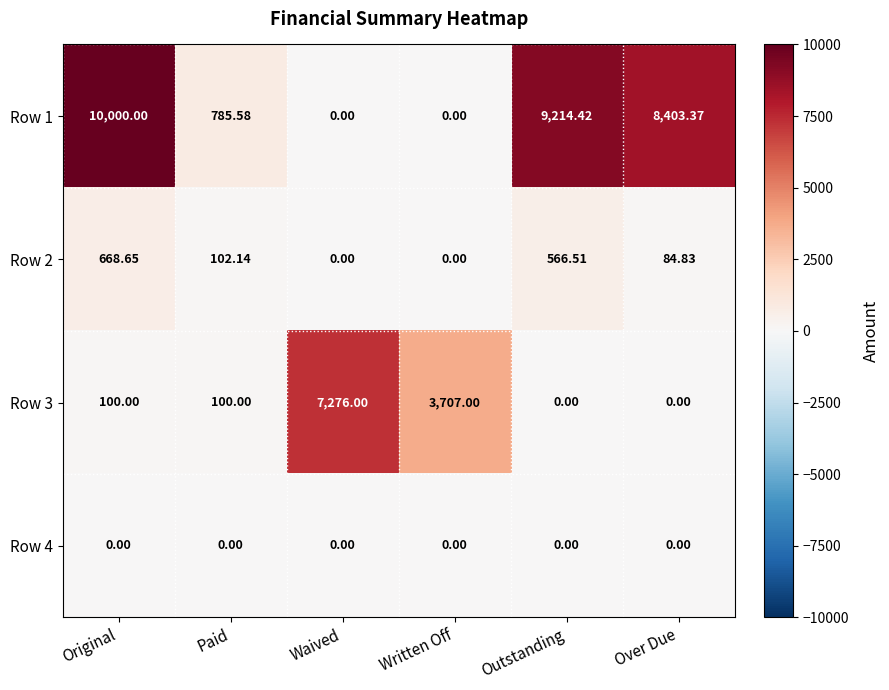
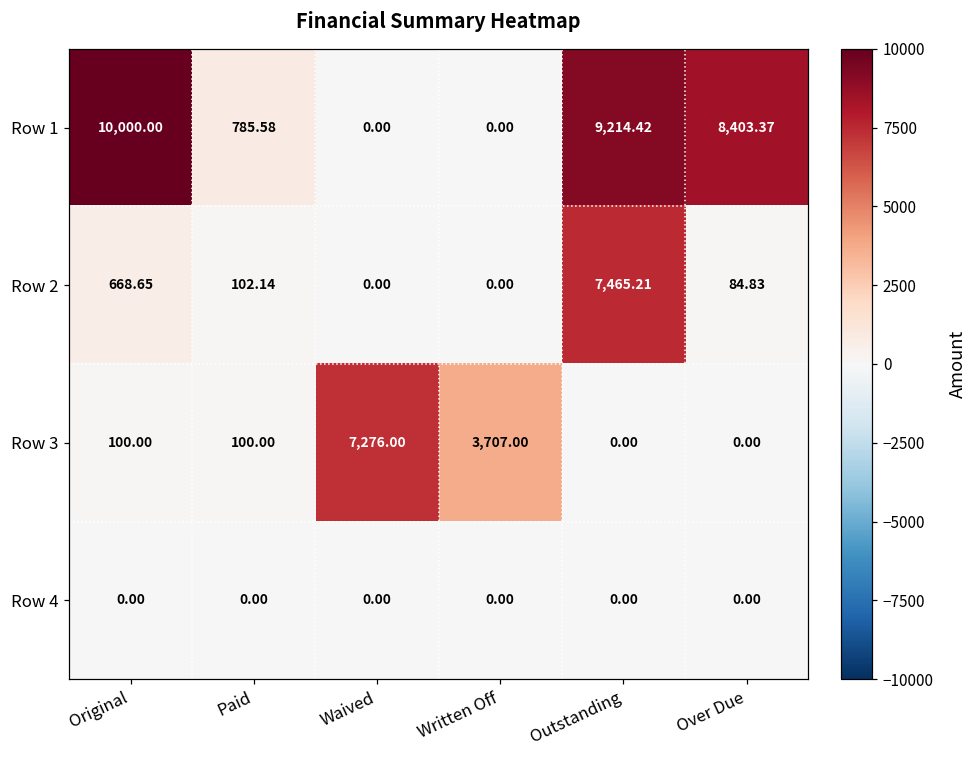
  {
    "Row 1": {
      "Original": "10,000.00",
      "Paid": "785.58",
      "Waived": "0.00",
      "Written Off": "0.00",
      "Outstanding": "9,214.42",
      "Over Due": "8,403.37"
    },
    "Row 2": {
      "Original": "668.65",
      "Paid": "102.14",
      "Waived": "0.00",
      "Written Off": "0.00",
-     "Outstanding": "566.51",
+     "Outstanding": "7,465.21",
      "Over Due": "84.83"
    },
    "Row 3": {
      "Original": "100.00",
      "Paid": "100.00",
      "Waived": "7,276.00",
      "Written Off": "3,707.00",
      "Outstanding": "0.00",
      "Over Due": "0.00"
    },
    "Row 4": {
      "Original": "0.00",
      "Paid": "0.00",
      "Waived": "0.00",
      "Written Off": "0.00",
      "Outstanding": "0.00",
      "Over Due": "0.00"
    }
  }
